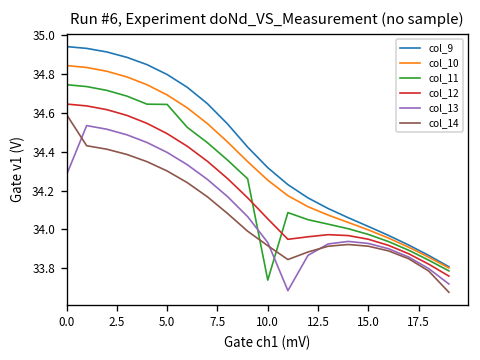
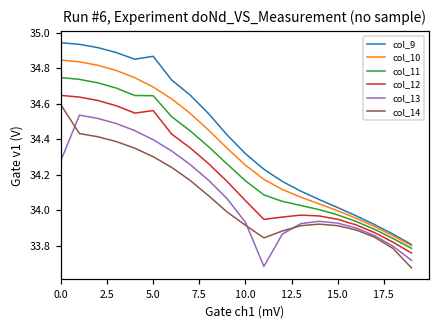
  {
    "col_9": {
      "0.0": 34.94,
-     "5.0": 34.80,
+     "5.0": 34.87,
      "10.0": 34.32,
      "15.0": 34.02
    },
    "col_10": {
      "0.0": 34.84,
      "5.0": 34.69,
      "10.0": 34.25,
      "15.0": 34.00
    },
    "col_11": {
      "0.0": 34.75,
      "5.0": 34.64,
-     "10.0": 33.74,
+     "10.0": 34.17,
      "15.0": 33.97
    },
    "col_12": {
      "0.0": 34.65,
-     "5.0": 34.49,
+     "5.0": 34.56,
      "10.0": 34.05,
      "15.0": 33.95
    },
    "col_13": {
      "0.0": 34.28,
      "5.0": 34.40,
      "10.0": 33.93
    },
    "col_14": {
      "0.0": 34.59,
      "5.0": 34.30,
      "10.0": 33.92
    }
  }
